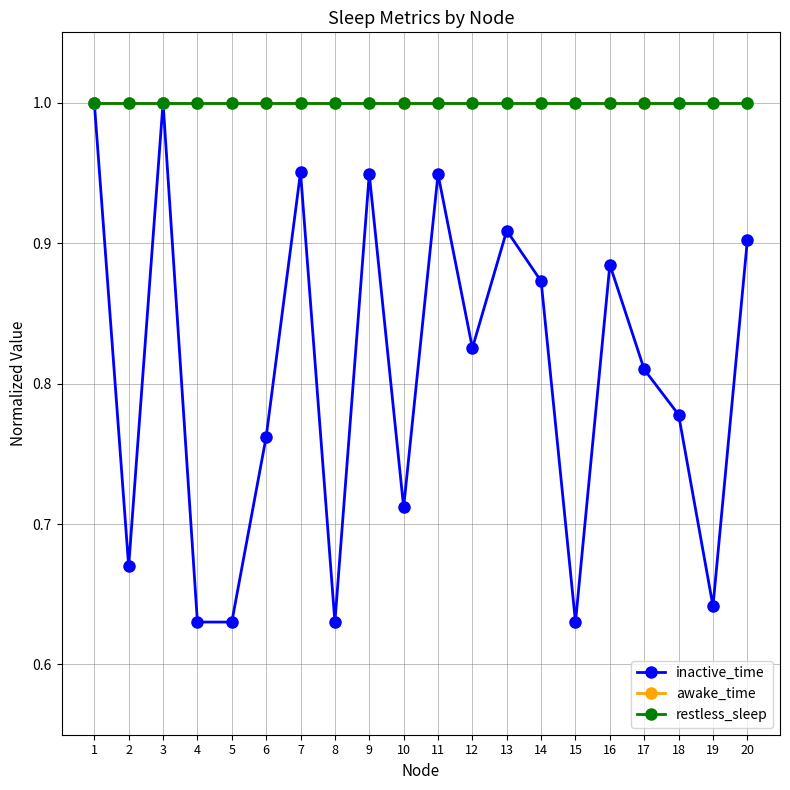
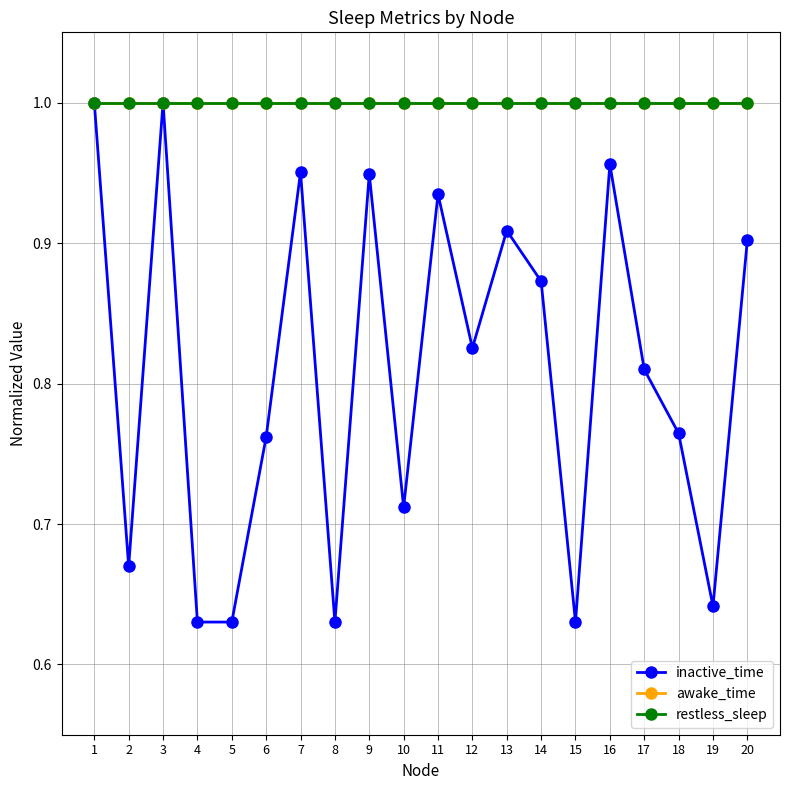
  {
    "inactive_time": {
      "2": 0.670,
      "4": 0.630,
      "5": 0.630,
      "6": 0.762,
      "7": 0.951,
      "8": 0.630,
      "9": 0.949,
      "10": 0.712,
-     "11": 0.949,
+     "11": 0.935,
      "12": 0.825,
      "13": 0.909,
      "14": 0.873,
      "15": 0.630,
-     "16": 0.885,
+     "16": 0.956,
      "17": 0.810,
-     "18": 0.778,
+     "18": 0.765,
      "19": 0.642,
      "20": 0.902
    },
    "restless_sleep": {
      "2": 1.000,
      "4": 1.000,
      "5": 1.000,
      "6": 1.000,
      "7": 1.000,
      "8": 1.000,
      "9": 1.000,
      "10": 1.000,
      "11": 1.000,
      "12": 1.000,
      "13": 1.000,
      "14": 1.000,
      "15": 1.000,
      "16": 1.000,
      "17": 1.000,
      "18": 1.000,
      "19": 1.000,
      "20": 1.000
    }
  }
